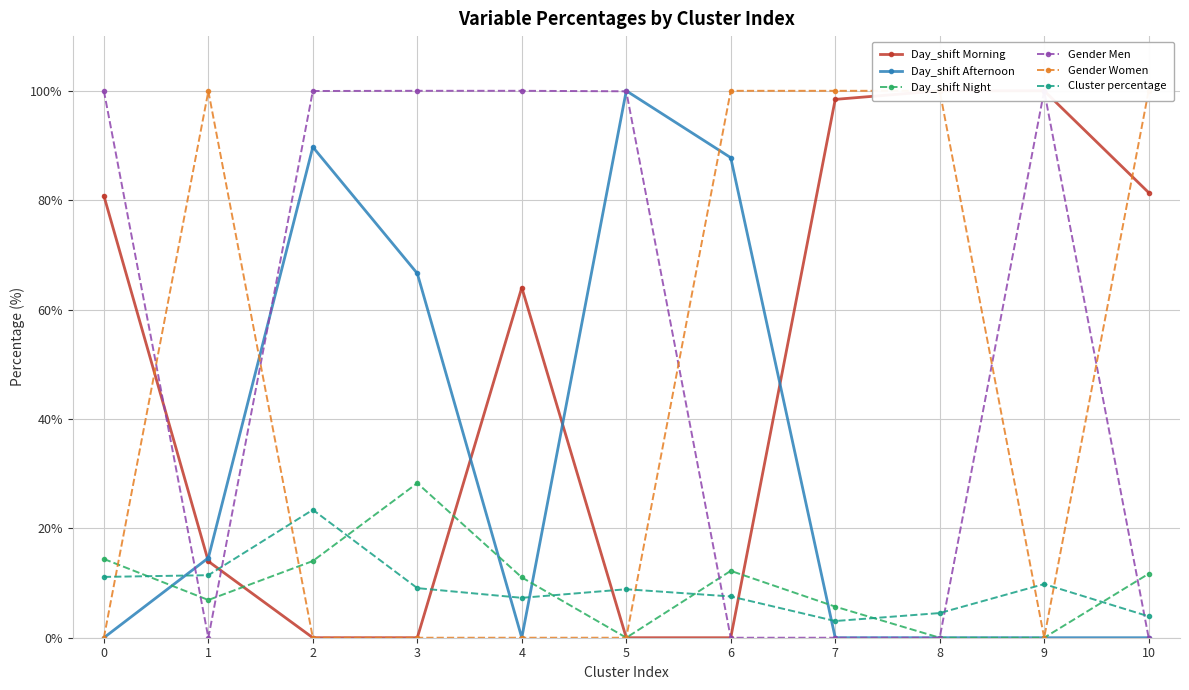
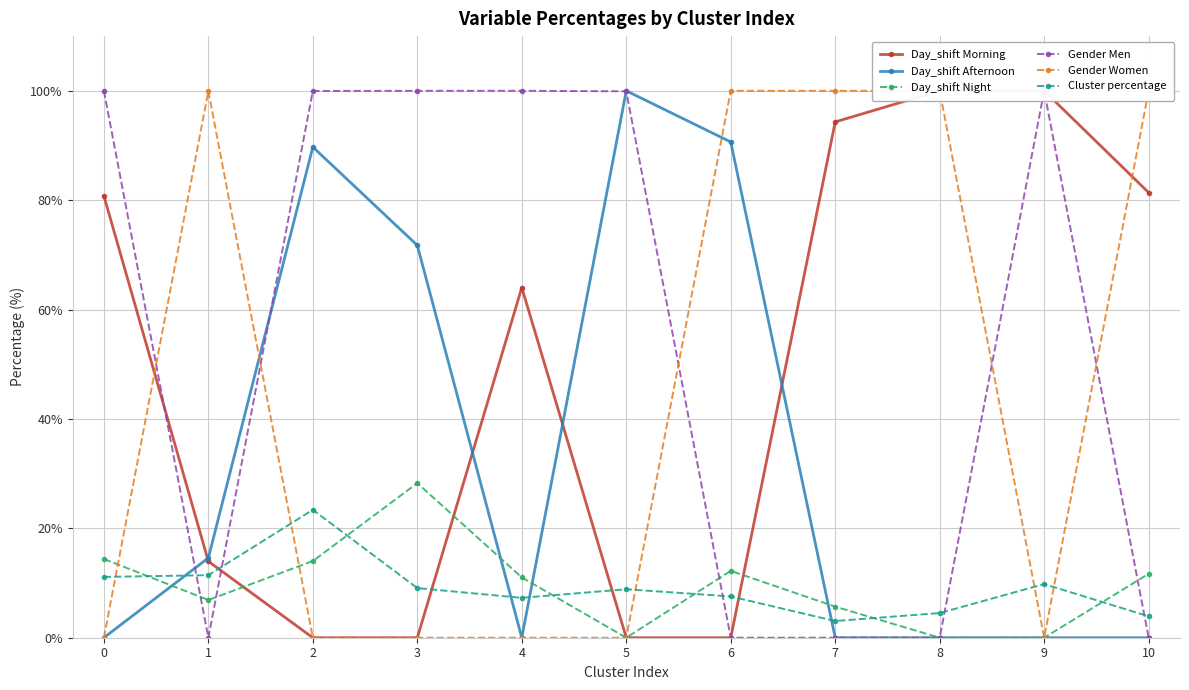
  {
    "Day_shift Morning": {
      "0": "81%",
      "1": "14%",
      "4": "64%",
-     "7": "98%",
+     "7": "94%",
      "10": "81%"
    },
    "Day_shift Afternoon": {
      "1": "15%",
      "2": "90%",
-     "3": "67%",
-     "6": "88%"
+     "3": "72%",
+     "6": "91%"
    },
    "Gender Men": {
      "0": "100%",
      "1": "0%",
      "2": "100%",
      "3": "100%",
      "4": "100%"
    },
    "Gender Women": {
      "1": "100%",
      "6": "100%",
      "7": "100%"
    }
  }
